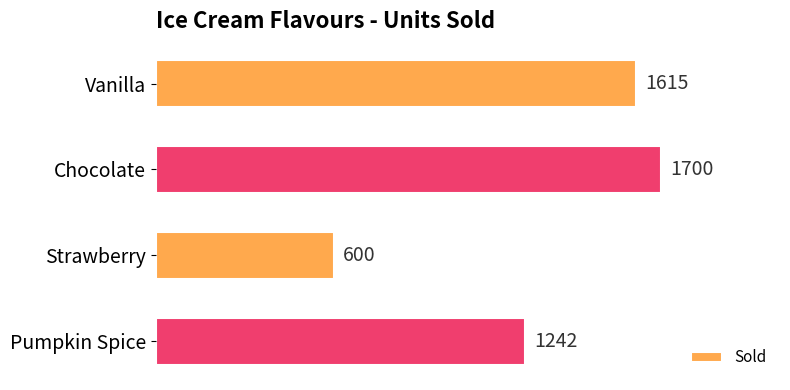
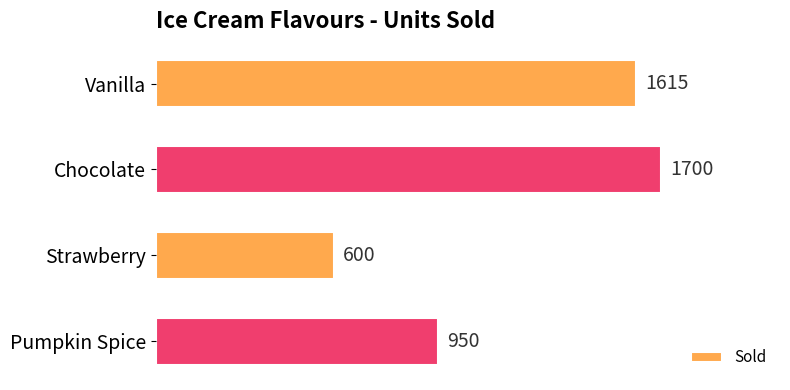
  {
    "Vanilla": 1615,
    "Chocolate": 1700,
    "Strawberry": 600,
-   "Pumpkin Spice": 1242
+   "Pumpkin Spice": 950
  }
